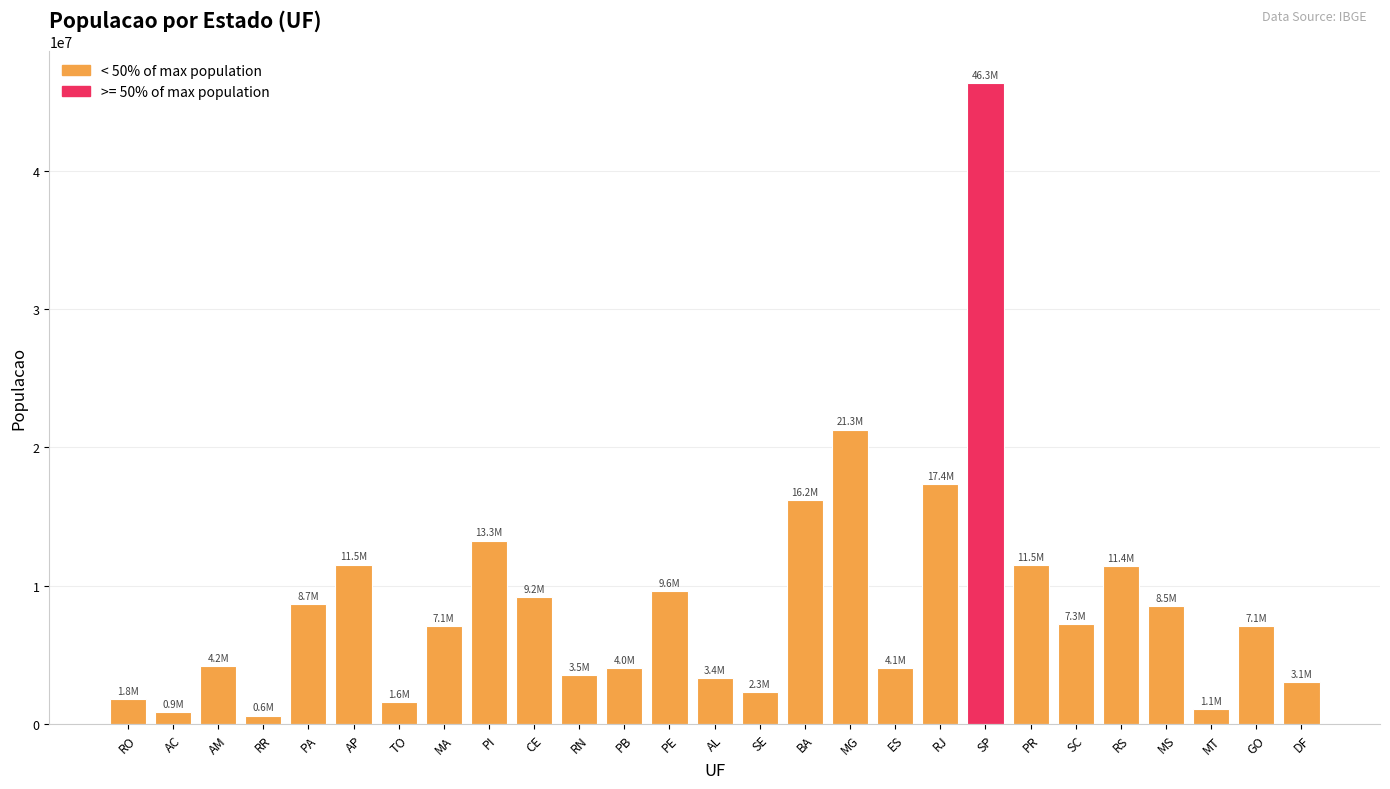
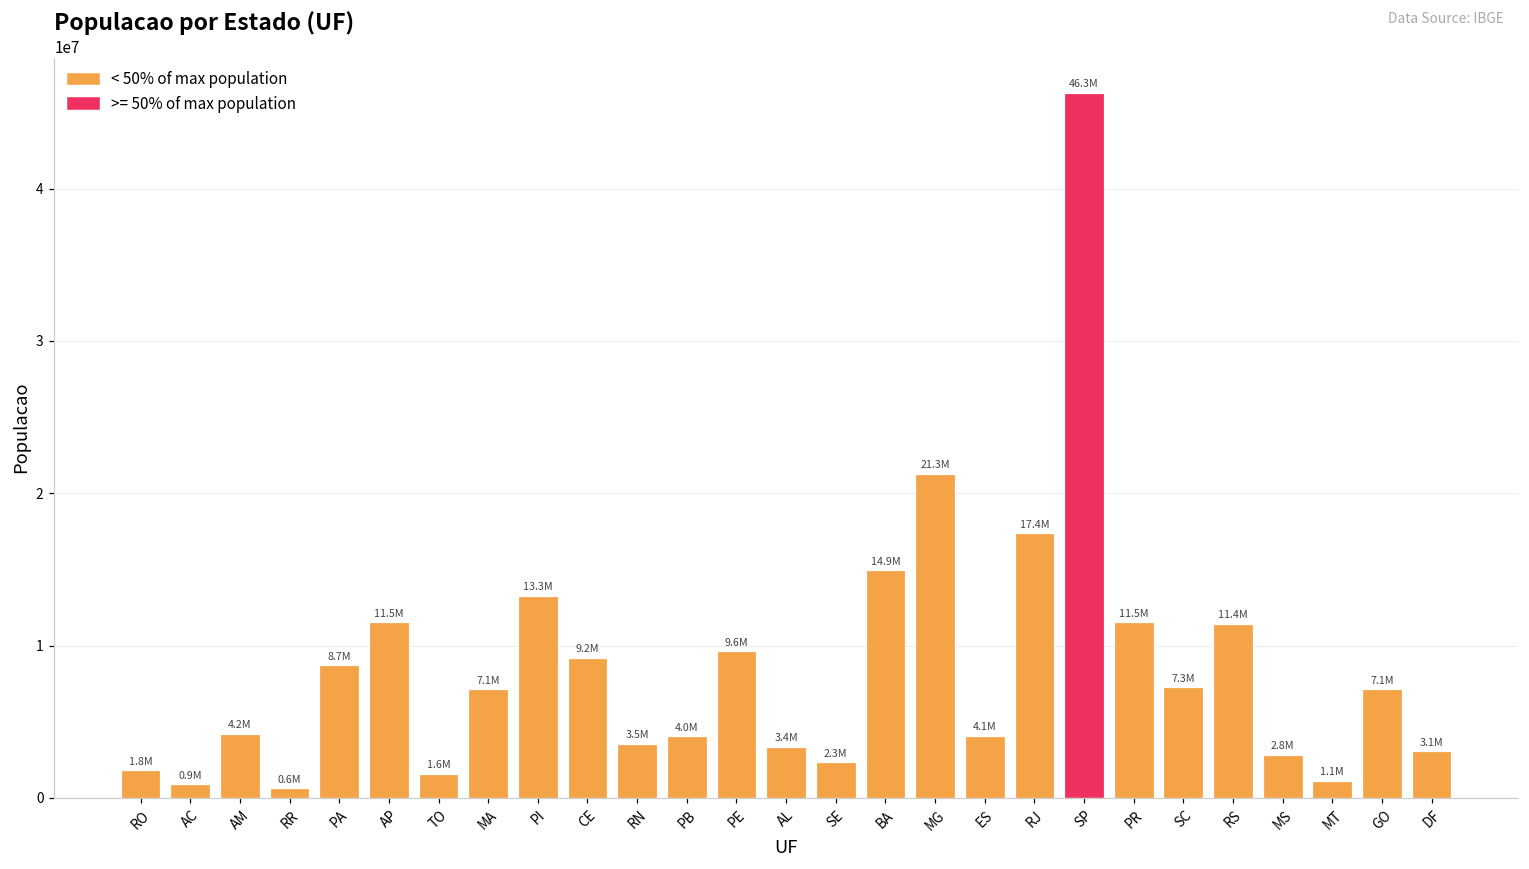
  {
    "RO": "1.8M",
    "AC": "0.9M",
    "AM": "4.2M",
    "RR": "0.6M",
    "PA": "8.7M",
    "AP": "11.5M",
    "TO": "1.6M",
    "MA": "7.1M",
    "PI": "13.3M",
    "CE": "9.2M",
    "RN": "3.5M",
    "PB": "4.0M",
    "PE": "9.6M",
    "AL": "3.4M",
    "SE": "2.3M",
-   "BA": "16.2M",
+   "BA": "14.9M",
    "MG": "21.3M",
    "ES": "4.1M",
    "RJ": "17.4M",
    "SP": "46.3M",
    "PR": "11.5M",
    "SC": "7.3M",
    "RS": "11.4M",
-   "MS": "8.5M",
+   "MS": "2.8M",
    "MT": "1.1M",
    "GO": "7.1M",
    "DF": "3.1M"
  }
